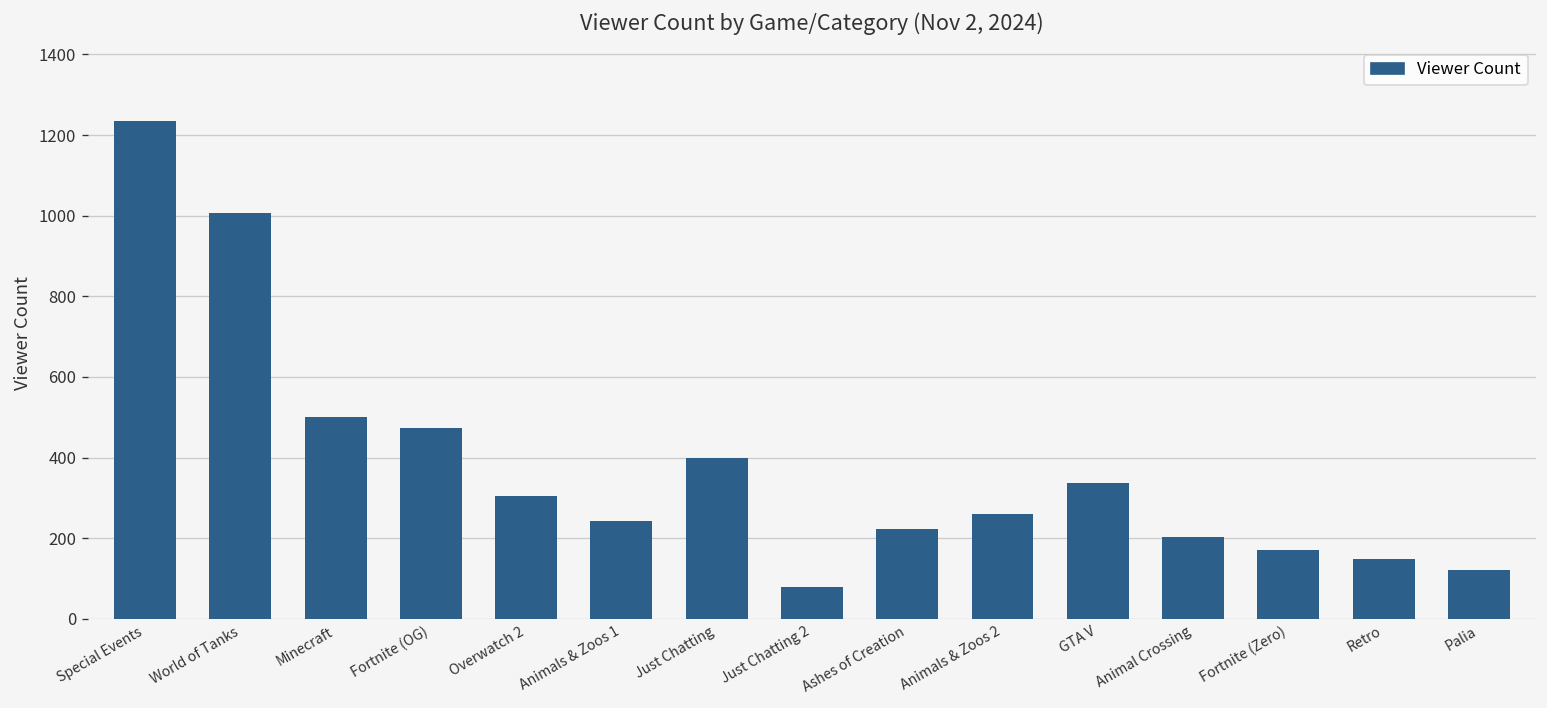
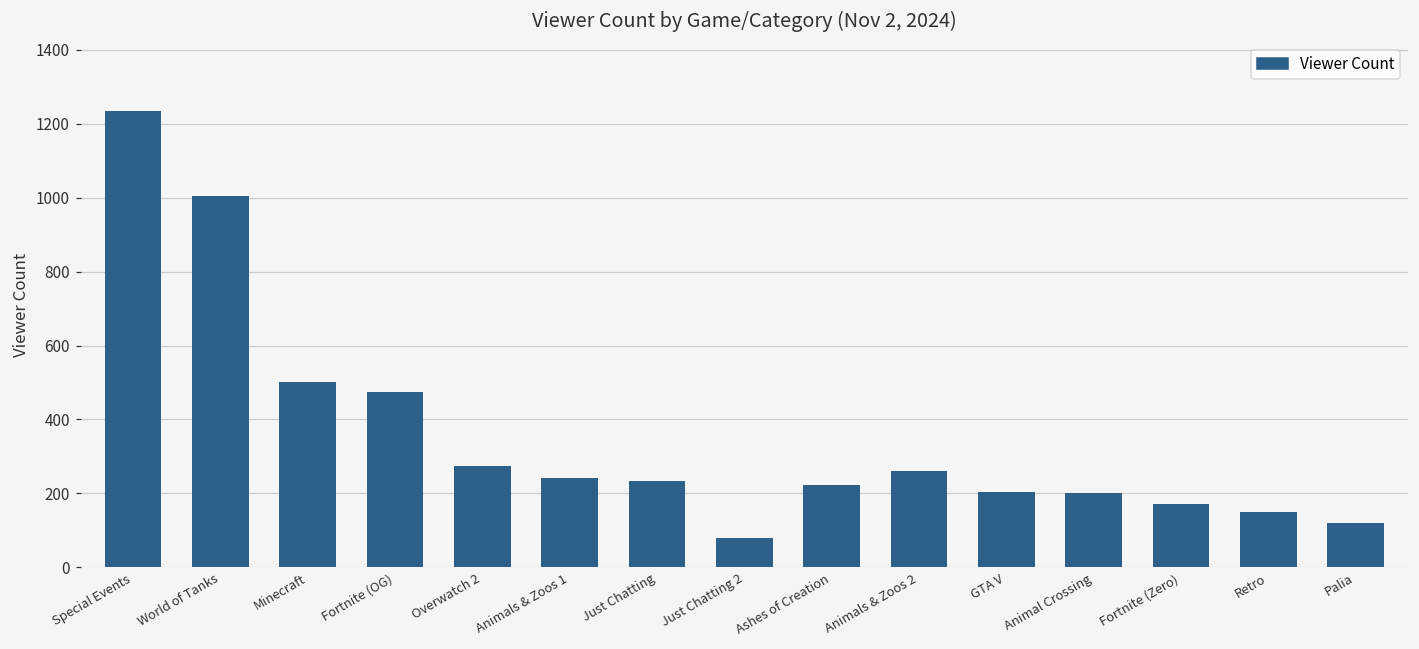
  {
    "Special Events": 1240,
    "World of Tanks": 1010,
    "Minecraft": 500,
    "Fortnite (OG)": 470,
-   "Overwatch 2": 310,
+   "Overwatch 2": 270,
    "Animals & Zoos 1": 240,
-   "Just Chatting": 400,
+   "Just Chatting": 230,
    "Just Chatting 2": 80,
    "Ashes of Creation": 220,
    "Animals & Zoos 2": 260,
-   "GTA V": 340,
+   "GTA V": 210,
    "Animal Crossing": 200,
    "Fortnite (Zero)": 170,
    "Retro": 150,
    "Palia": 120
  }
